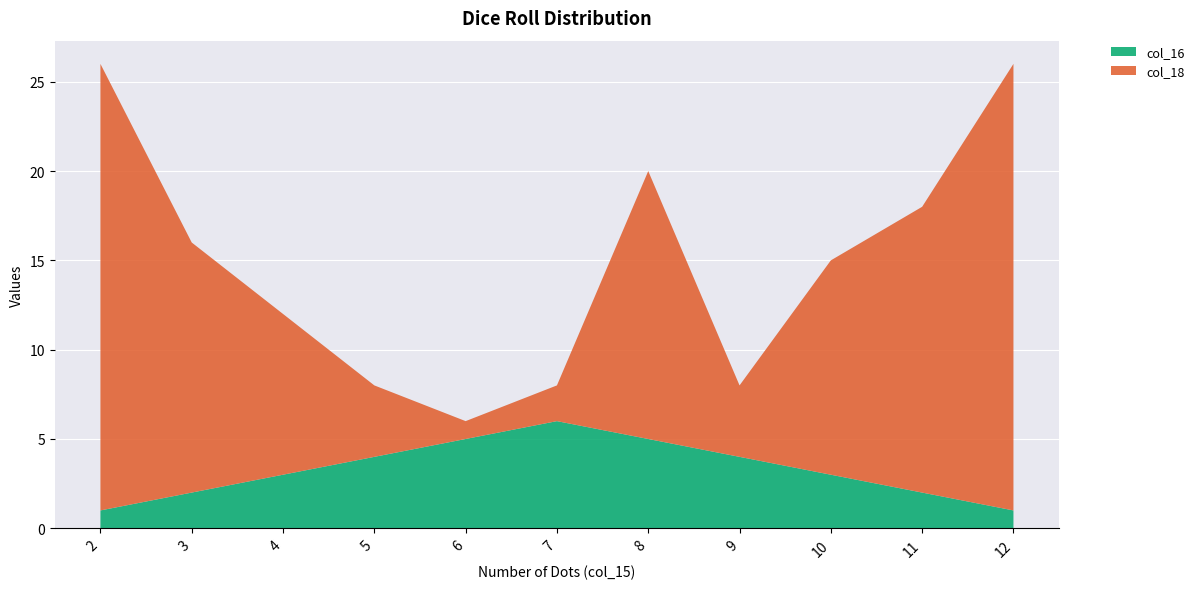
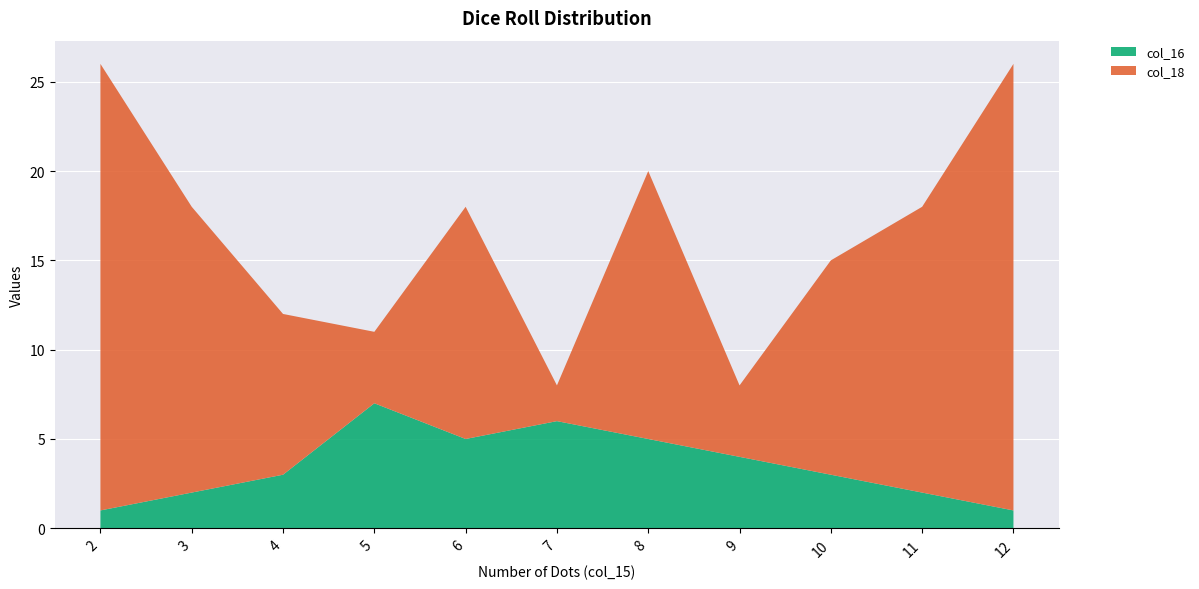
  {
    "col_16": {
      "2": 1,
      "3": 2,
      "4": 3,
-     "5": 4,
+     "5": 7,
      "6": 5,
      "7": 6,
      "8": 5,
      "9": 4,
      "10": 3,
      "11": 2,
      "12": 1
    },
    "col_18": {
      "2": 25,
-     "3": 14,
+     "3": 16,
      "4": 9,
      "5": 4,
-     "6": 1,
+     "6": 13,
      "7": 2,
      "8": 15,
      "9": 4,
      "10": 12,
      "11": 16,
      "12": 25
    }
  }
